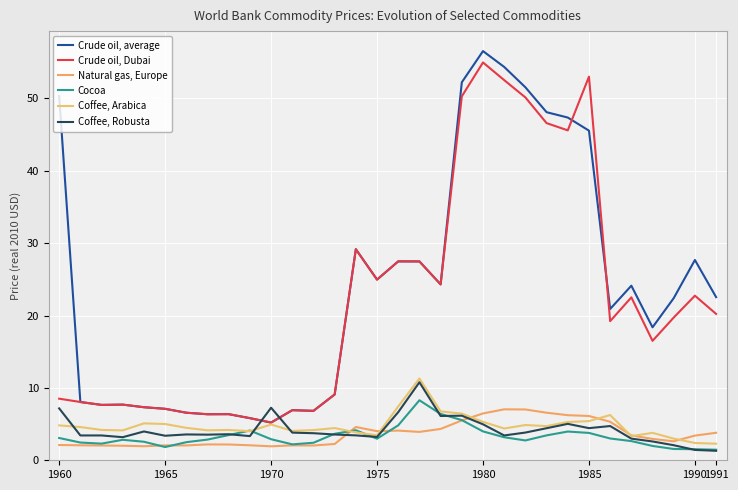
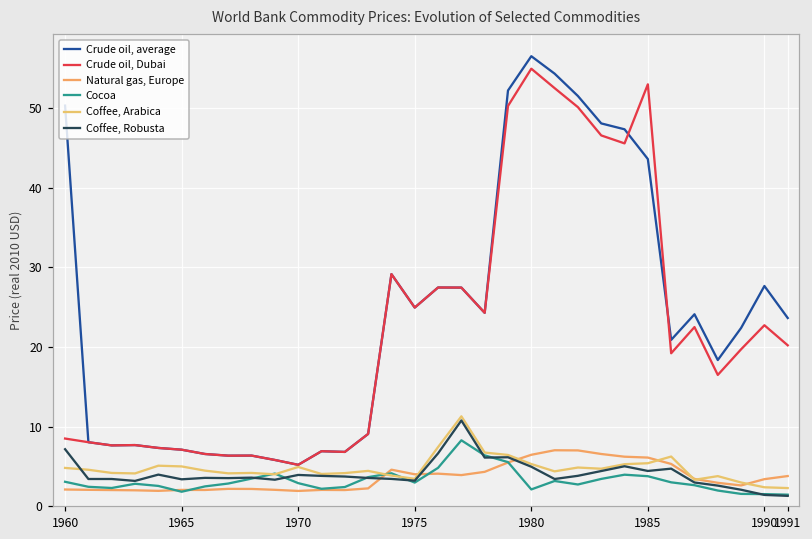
  {
    "Crude oil, average": {
      "1980": 57,
-     "1985": 46,
+     "1985": 44,
      "1990": 28,
-     "1991": 23
+     "1991": 24
    },
    "Crude oil, Dubai": {
      "1960": 9,
      "1980": 55,
      "1985": 53,
      "1990": 23,
      "1991": 20
    },
    "Cocoa": {
      "1960": 3,
      "1970": 3,
-     "1980": 4,
+     "1980": 2,
      "1985": 4
    },
    "Coffee, Robusta": {
      "1960": 7,
      "1965": 3,
-     "1970": 7,
+     "1970": 4,
      "1985": 4
    }
  }
